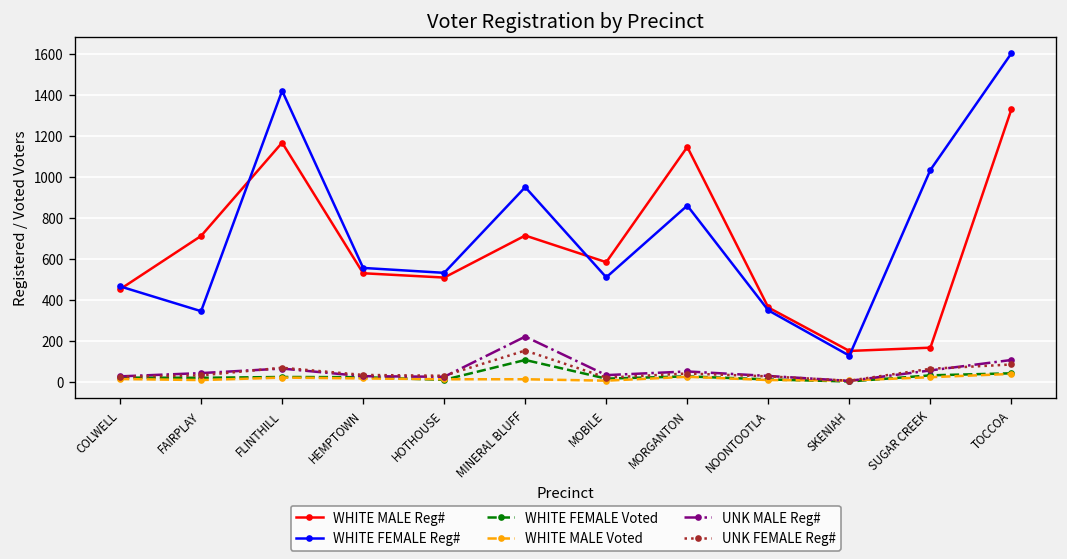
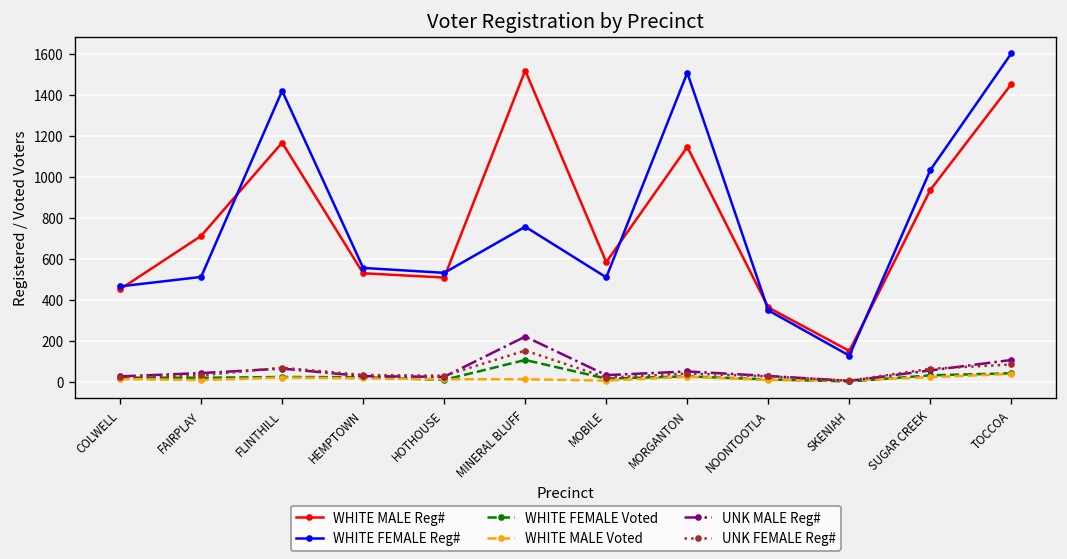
  {
    "WHITE MALE Reg#": {
      "FAIRPLAY": 710,
      "FLINTHILL": 1170,
      "HEMPTOWN": 530,
      "HOTHOUSE": 510,
-     "MINERAL BLUFF": 710,
+     "MINERAL BLUFF": 1520,
      "MOBILE": 580,
      "MORGANTON": 1150,
      "SKENIAH": 150,
-     "SUGAR CREEK": 170,
-     "TOCCOA": 1330
+     "SUGAR CREEK": 940,
+     "TOCCOA": 1450
    },
    "WHITE FEMALE Reg#": {
-     "FAIRPLAY": 350,
+     "FAIRPLAY": 510,
      "FLINTHILL": 1420,
      "HEMPTOWN": 560,
      "HOTHOUSE": 530,
-     "MINERAL BLUFF": 950,
+     "MINERAL BLUFF": 760,
      "MOBILE": 510,
-     "MORGANTON": 860,
+     "MORGANTON": 1510,
      "SKENIAH": 130,
      "SUGAR CREEK": 1030,
      "TOCCOA": 1600
    },
    "WHITE FEMALE Voted": {
      "MINERAL BLUFF": 110
    },
    "WHITE MALE Voted": {
      "MINERAL BLUFF": 10
    },
    "UNK MALE Reg#": {
      "MINERAL BLUFF": 220,
      "TOCCOA": 110
    },
    "UNK FEMALE Reg#": {
      "MINERAL BLUFF": 150,
      "TOCCOA": 90
    }
  }
